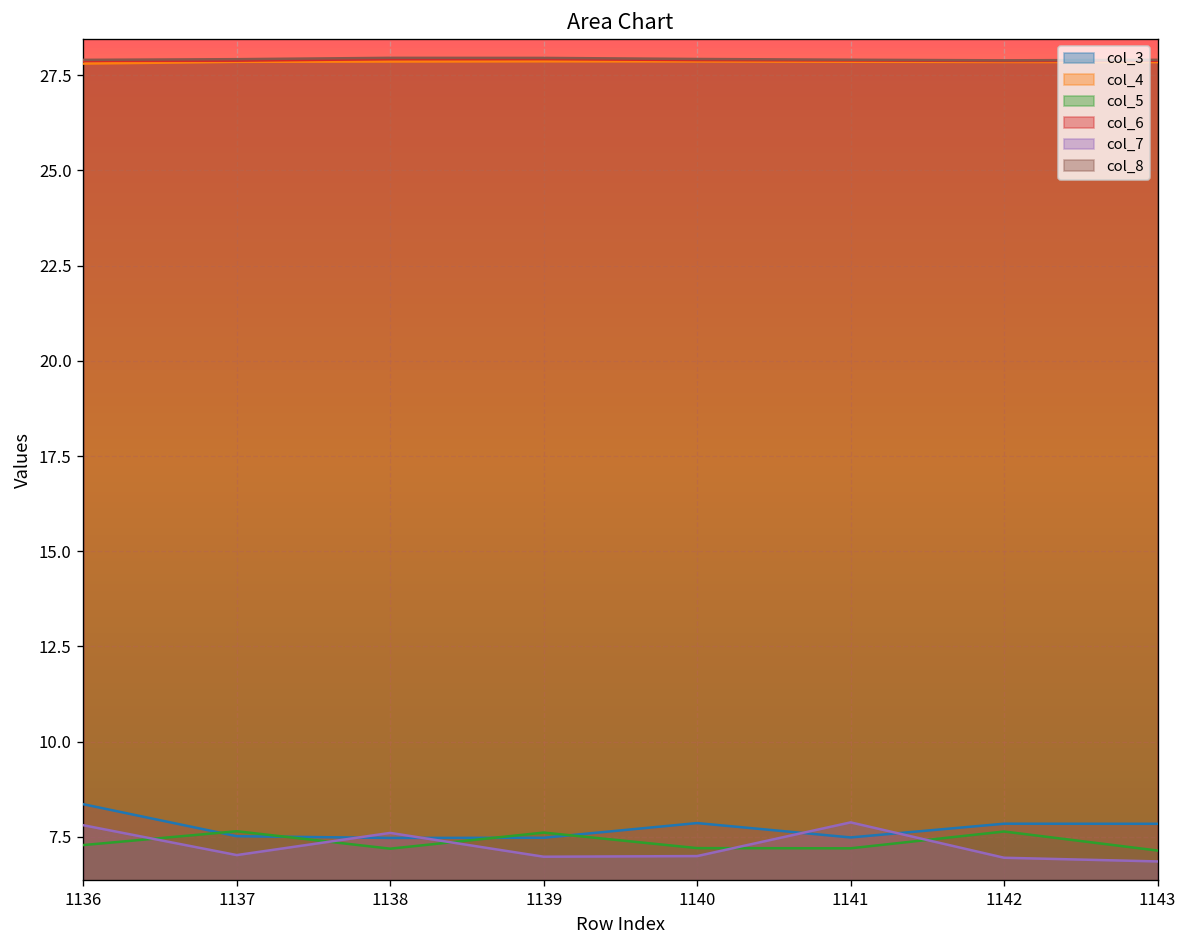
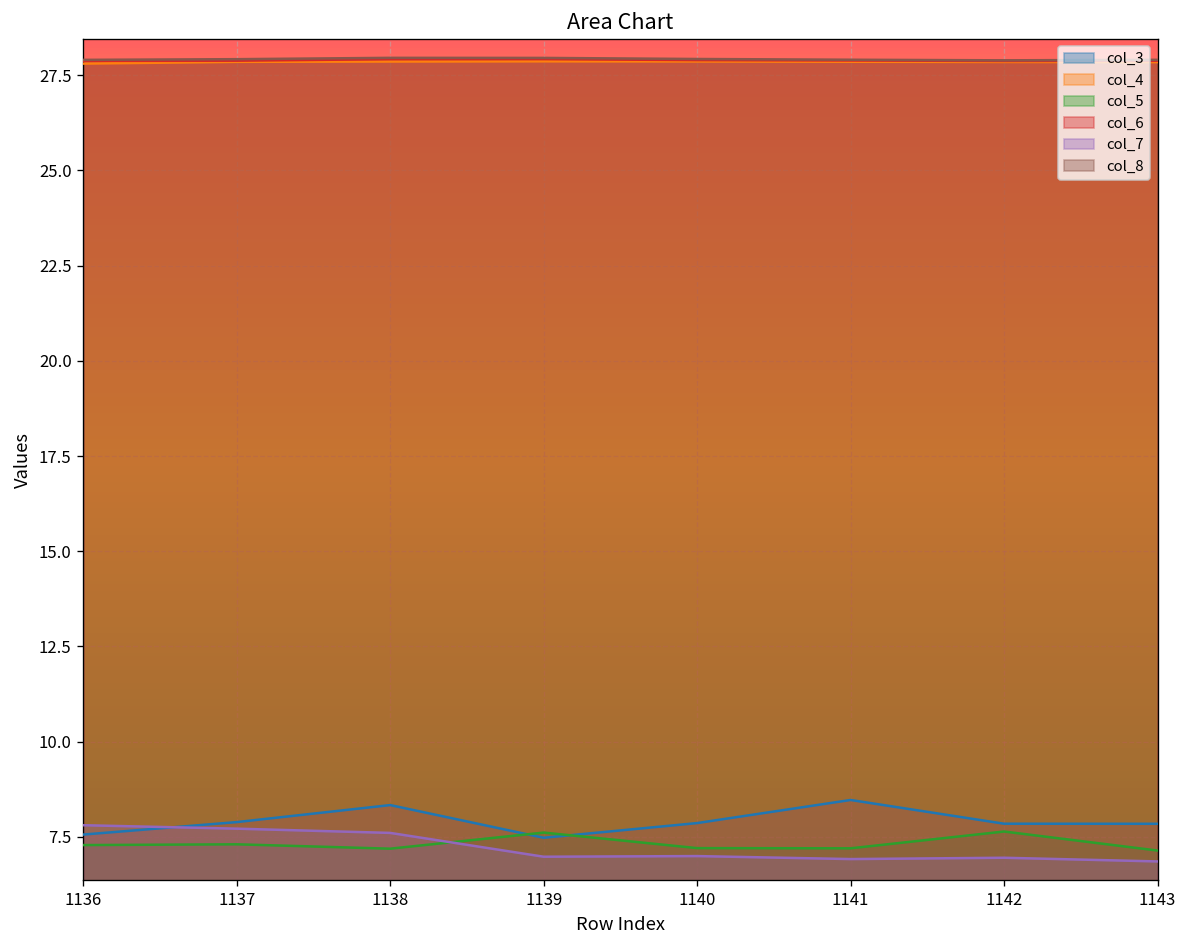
  {
    "col_3": {
-     "1136": 8.4,
-     "1137": 7.5,
-     "1138": 7.5,
+     "1136": 7.6,
+     "1137": 7.9,
+     "1138": 8.3,
      "1139": 7.5,
      "1140": 7.9,
-     "1141": 7.5,
+     "1141": 8.5,
      "1142": 7.8,
      "1143": 7.8
    },
    "col_5": {
      "1136": 7.3,
-     "1137": 7.6,
+     "1137": 7.3,
      "1138": 7.2,
      "1139": 7.6,
      "1140": 7.2,
      "1141": 7.2,
      "1142": 7.6,
      "1143": 7.1
    },
    "col_7": {
      "1136": 7.8,
-     "1137": 7.0,
+     "1137": 7.7,
      "1138": 7.6,
      "1139": 7.0,
      "1140": 7.0,
-     "1141": 7.9,
+     "1141": 6.9,
      "1142": 7.0,
      "1143": 6.9
    }
  }
